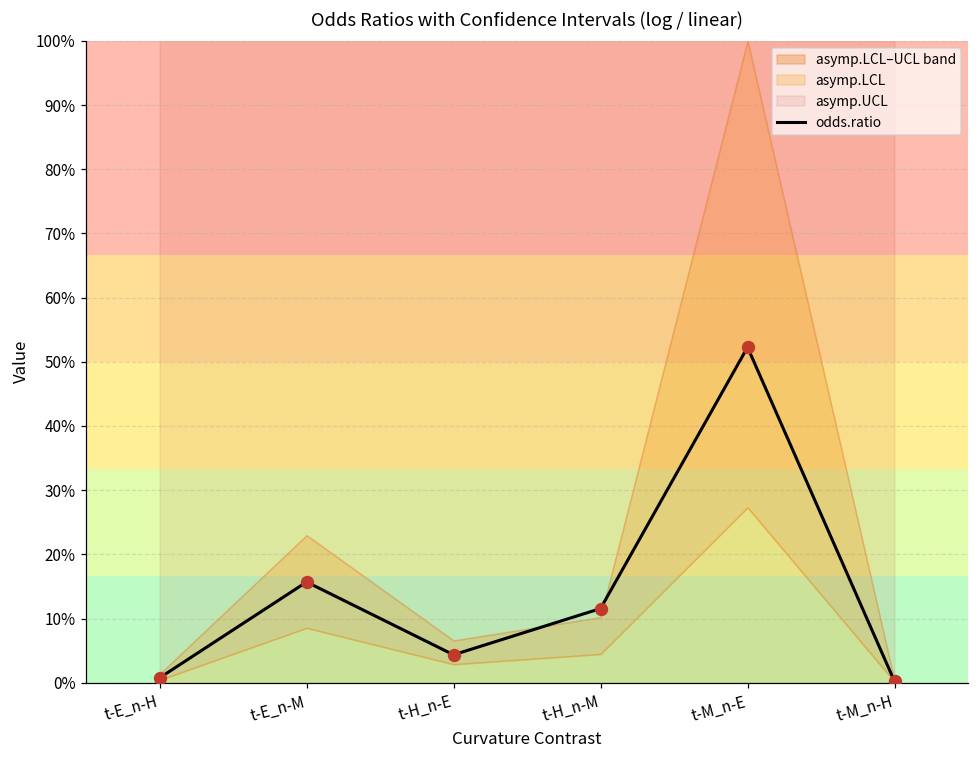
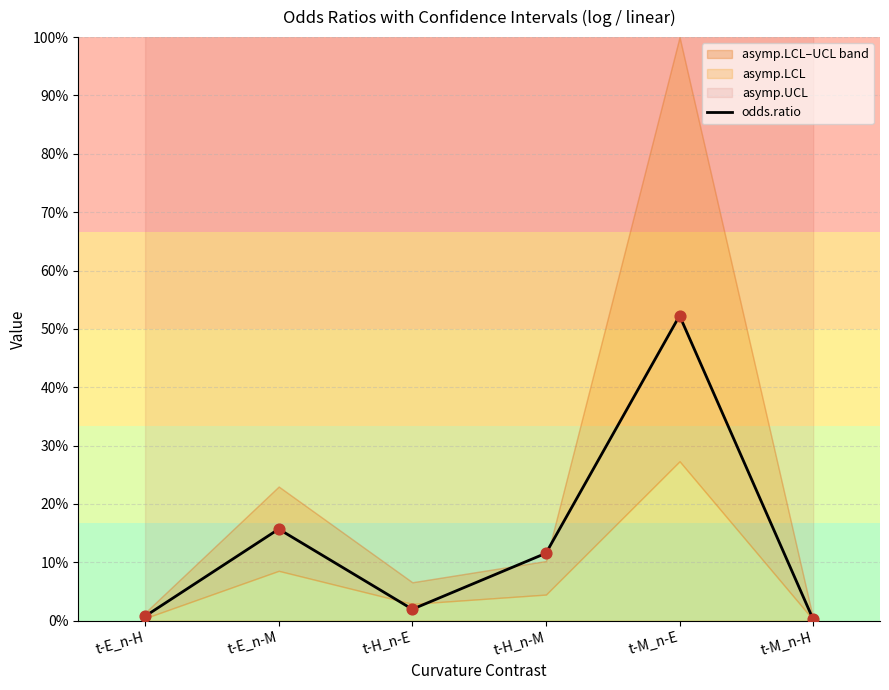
  {
    "odds.ratio": {
      "t-E_n-M": "16%",
-     "t-H_n-E": "4%",
+     "t-H_n-E": "2%",
      "t-H_n-M": "12%",
      "t-M_n-E": "52%"
    }
  }
